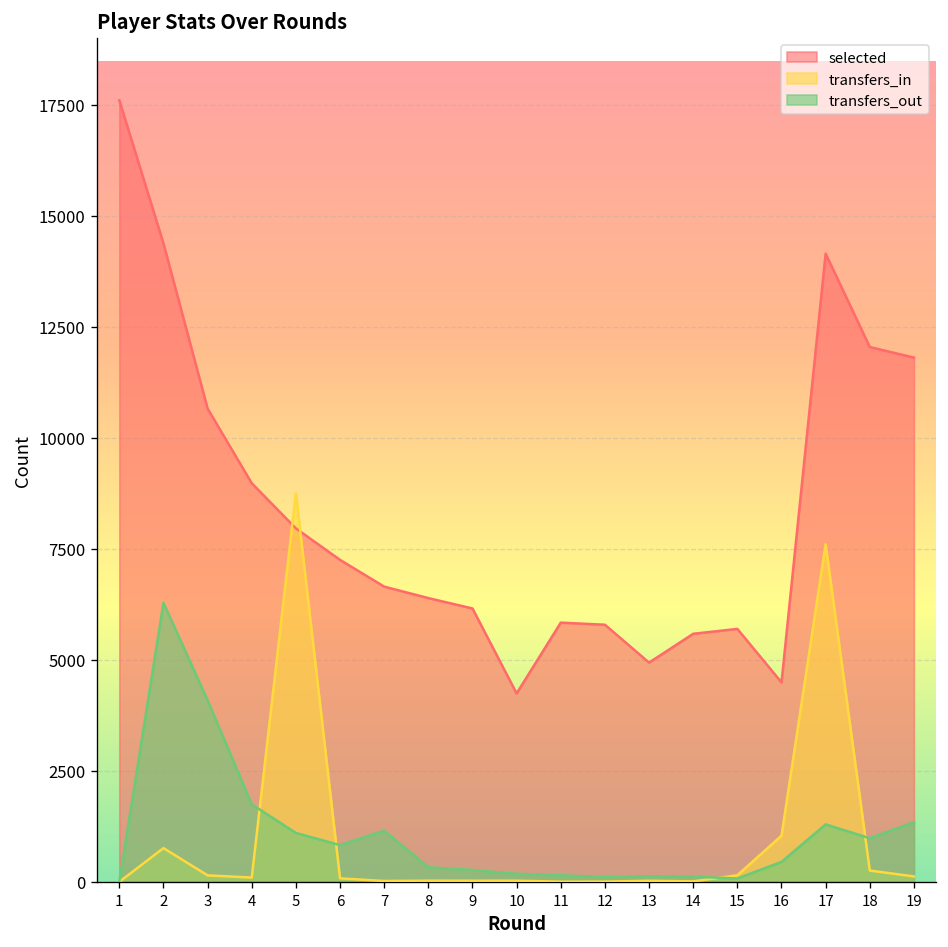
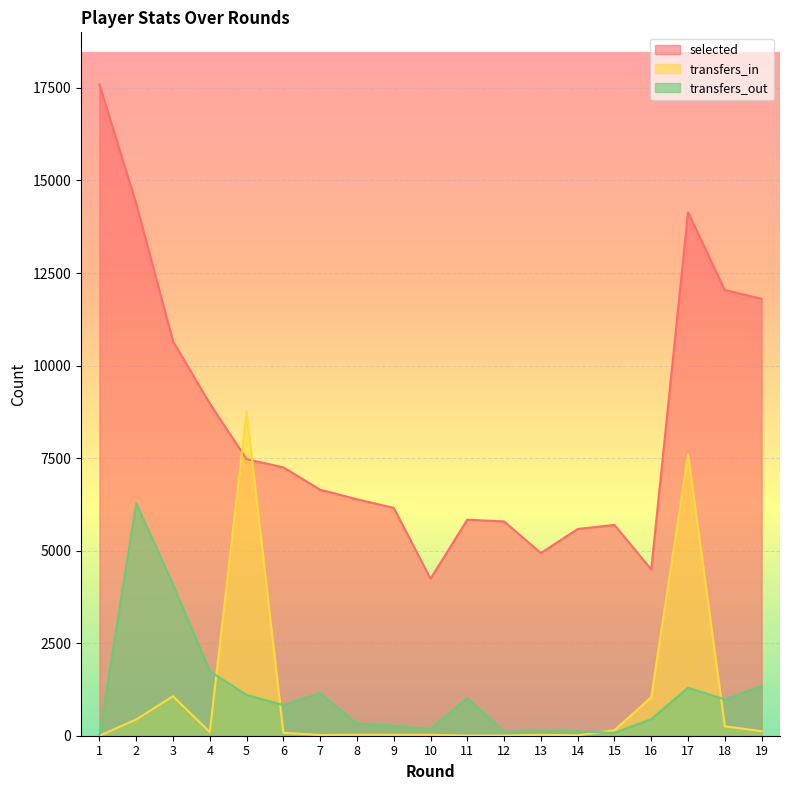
  {
    "selected": {
      "1": 17600,
      "2": 14400,
      "3": 10700,
      "4": 9000,
-     "5": 8000,
+     "5": 7500,
      "6": 7200,
      "7": 6600,
      "8": 6400,
      "9": 6200,
      "10": 4200,
      "11": 5800,
      "12": 5800,
      "13": 4900,
      "14": 5600,
      "15": 5700,
      "16": 4500,
      "17": 14100,
      "18": 12000,
      "19": 11800
    },
    "transfers_in": {
-     "2": 800,
-     "3": 100,
+     "2": 400,
+     "3": 1100,
      "4": 100,
      "5": 8800,
      "6": 100,
      "7": 0,
      "8": 0,
      "9": 0,
      "10": 0,
      "11": 0,
      "12": 0,
      "13": 0,
      "14": 0,
      "15": 100,
      "16": 1000,
      "17": 7600,
      "18": 300,
      "19": 100
    },
    "transfers_out": {
      "2": 6300,
      "3": 4100,
      "4": 1700,
      "5": 1100,
      "6": 800,
      "7": 1200,
      "8": 300,
      "9": 300,
      "10": 200,
-     "11": 100,
+     "11": 1000,
      "12": 100,
      "13": 100,
      "14": 100,
      "15": 100,
      "16": 500,
      "17": 1300,
      "18": 1000,
      "19": 1300
    }
  }
